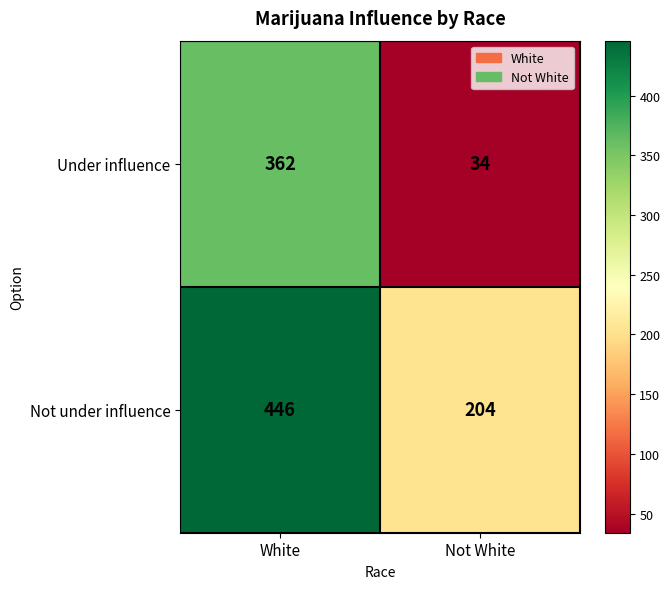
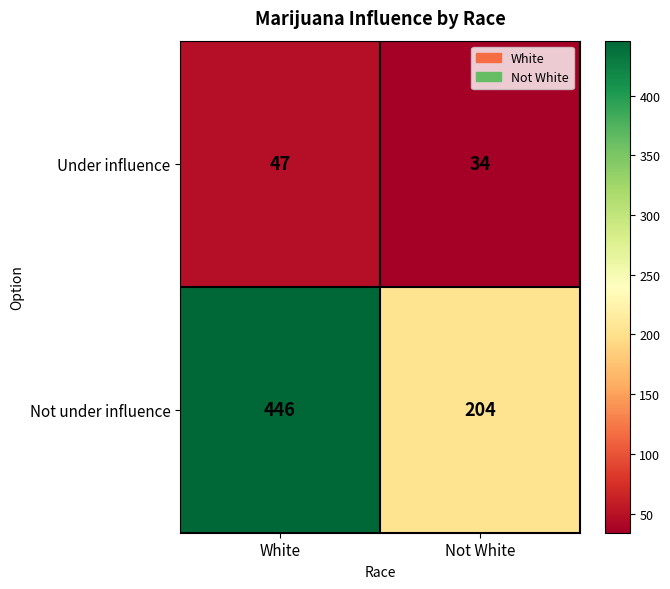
  {
    "Under influence": {
-     "White": 362,
+     "White": 47,
      "Not White": 34
    },
    "Not under influence": {
      "White": 446,
      "Not White": 204
    }
  }
